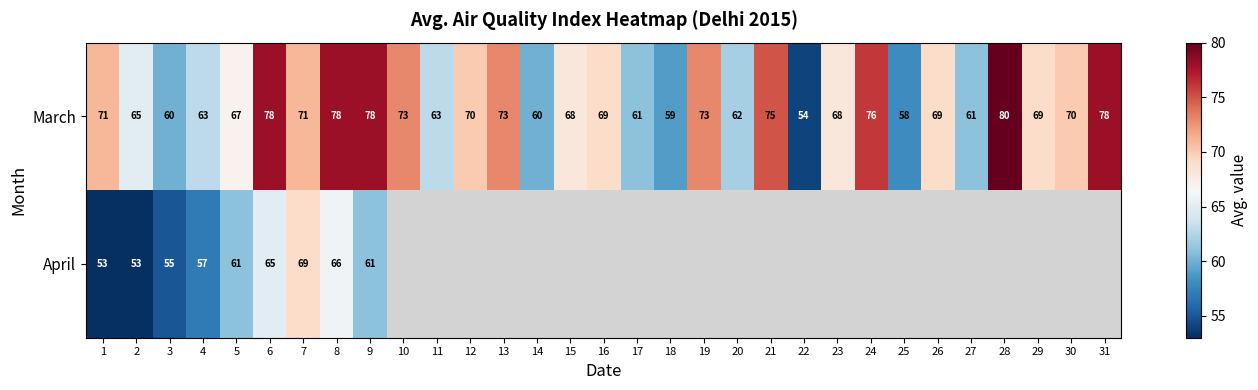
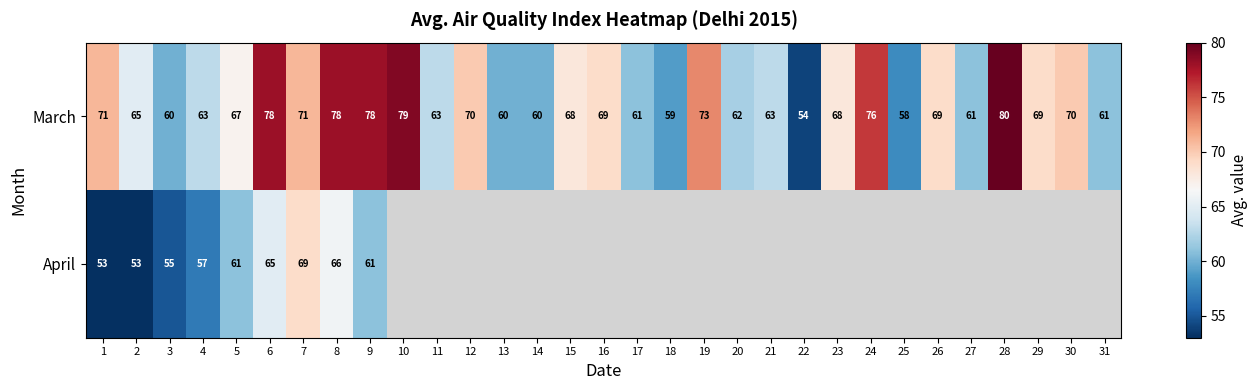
  {
    "March": {
      "1": 71,
      "2": 65,
      "3": 60,
      "4": 63,
      "5": 67,
      "6": 78,
      "7": 71,
      "8": 78,
      "9": 78,
-     "10": 73,
+     "10": 79,
      "11": 63,
      "12": 70,
-     "13": 73,
+     "13": 60,
      "14": 60,
      "15": 68,
      "16": 69,
      "17": 61,
      "18": 59,
      "19": 73,
      "20": 62,
-     "21": 75,
+     "21": 63,
      "22": 54,
      "23": 68,
      "24": 76,
      "25": 58,
      "26": 69,
      "27": 61,
      "28": 80,
      "29": 69,
      "30": 70,
-     "31": 78
+     "31": 61
    },
    "April": {
      "1": 53,
      "2": 53,
      "3": 55,
      "4": 57,
      "5": 61,
      "6": 65,
      "7": 69,
      "8": 66,
      "9": 61
    }
  }
